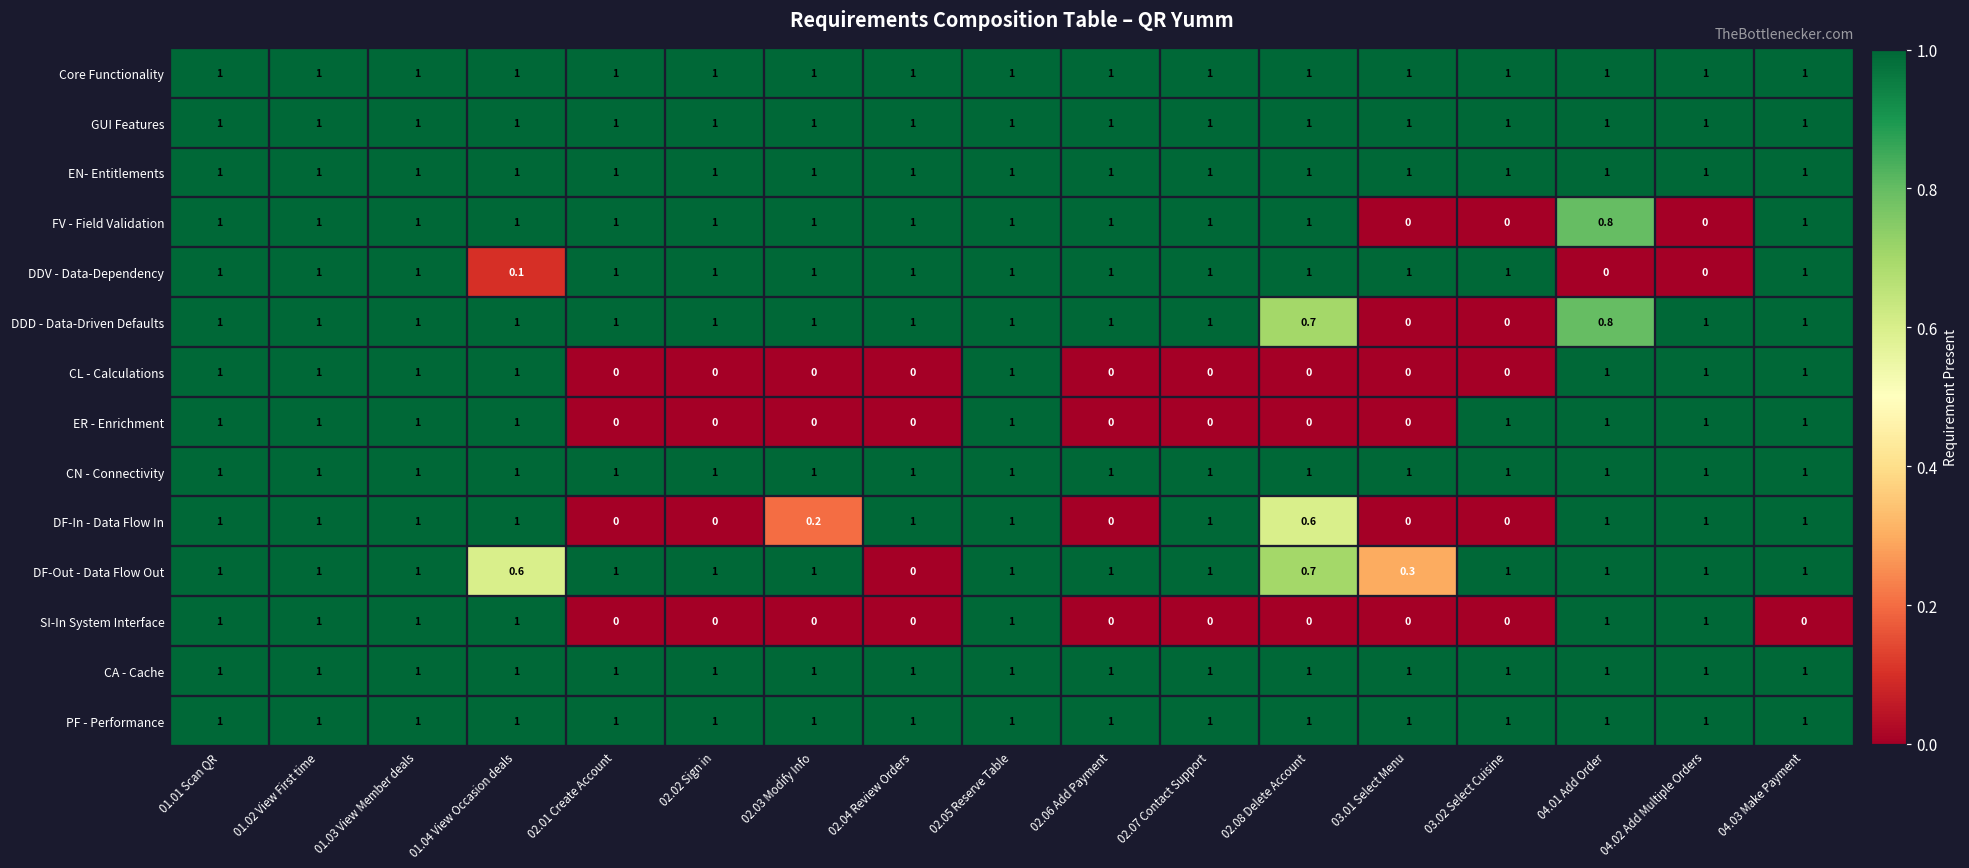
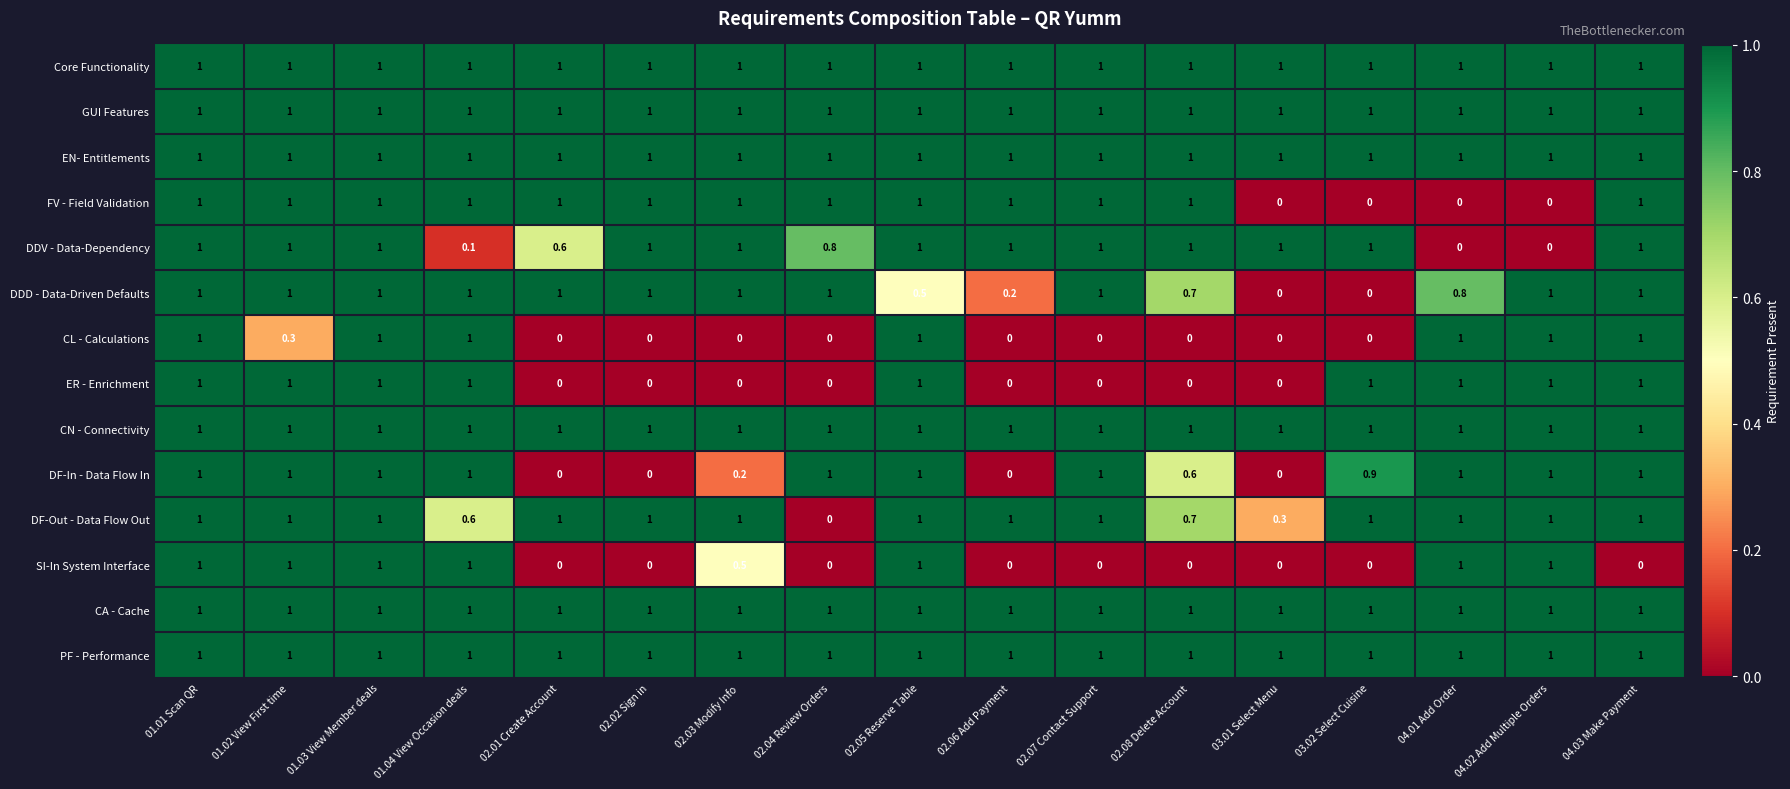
  {
    "FV - Field Validation": {
      "01.01 Scan QR": 1,
      "01.02 View First time": 1,
      "01.03 View Member deals": 1,
      "01.04 View Occasion deals": 1,
      "02.01 Create Account": 1,
      "02.02 Sign in": 1,
      "02.03 Modify Info": 1,
      "02.04 Review Orders": 1,
      "02.05 Reserve Table": 1,
      "02.06 Add Payment": 1,
      "02.07 Contact Support": 1,
      "02.08 Delete Account": 1,
      "03.01 Select Menu": 0,
      "03.02 Select Cuisine": 0,
-     "04.01 Add Order": 0.8,
+     "04.01 Add Order": 0,
      "04.02 Add Multiple Orders": 0,
      "04.03 Make Payment": 1
    },
    "DDV - Data-Dependency": {
      "01.01 Scan QR": 1,
      "01.02 View First time": 1,
      "01.03 View Member deals": 1,
      "01.04 View Occasion deals": 0.1,
-     "02.01 Create Account": 1,
+     "02.01 Create Account": 0.6,
      "02.02 Sign in": 1,
      "02.03 Modify Info": 1,
-     "02.04 Review Orders": 1,
+     "02.04 Review Orders": 0.8,
      "02.05 Reserve Table": 1,
      "02.06 Add Payment": 1,
      "02.07 Contact Support": 1,
      "02.08 Delete Account": 1,
      "03.01 Select Menu": 1,
      "03.02 Select Cuisine": 1,
      "04.01 Add Order": 0,
      "04.02 Add Multiple Orders": 0,
      "04.03 Make Payment": 1
    },
    "DDD - Data-Driven Defaults": {
      "01.01 Scan QR": 1,
      "01.02 View First time": 1,
      "01.03 View Member deals": 1,
      "01.04 View Occasion deals": 1,
      "02.01 Create Account": 1,
      "02.02 Sign in": 1,
      "02.03 Modify Info": 1,
      "02.04 Review Orders": 1,
-     "02.05 Reserve Table": 1,
-     "02.06 Add Payment": 1,
+     "02.05 Reserve Table": 0.5,
+     "02.06 Add Payment": 0.2,
      "02.07 Contact Support": 1,
      "02.08 Delete Account": 0.7,
      "03.01 Select Menu": 0,
      "03.02 Select Cuisine": 0,
      "04.01 Add Order": 0.8,
      "04.02 Add Multiple Orders": 1,
      "04.03 Make Payment": 1
    },
    "CL - Calculations": {
      "01.01 Scan QR": 1,
-     "01.02 View First time": 1,
+     "01.02 View First time": 0.3,
      "01.03 View Member deals": 1,
      "01.04 View Occasion deals": 1,
      "02.01 Create Account": 0,
      "02.02 Sign in": 0,
      "02.03 Modify Info": 0,
      "02.04 Review Orders": 0,
      "02.05 Reserve Table": 1,
      "02.06 Add Payment": 0,
      "02.07 Contact Support": 0,
      "02.08 Delete Account": 0,
      "03.01 Select Menu": 0,
      "03.02 Select Cuisine": 0,
      "04.01 Add Order": 1,
      "04.02 Add Multiple Orders": 1,
      "04.03 Make Payment": 1
    },
    "DF-In - Data Flow In": {
      "01.01 Scan QR": 1,
      "01.02 View First time": 1,
      "01.03 View Member deals": 1,
      "01.04 View Occasion deals": 1,
      "02.01 Create Account": 0,
      "02.02 Sign in": 0,
      "02.03 Modify Info": 0.2,
      "02.04 Review Orders": 1,
      "02.05 Reserve Table": 1,
      "02.06 Add Payment": 0,
      "02.07 Contact Support": 1,
      "02.08 Delete Account": 0.6,
      "03.01 Select Menu": 0,
-     "03.02 Select Cuisine": 0,
+     "03.02 Select Cuisine": 0.9,
      "04.01 Add Order": 1,
      "04.02 Add Multiple Orders": 1,
      "04.03 Make Payment": 1
    },
    "SI-In System Interface": {
      "01.01 Scan QR": 1,
      "01.02 View First time": 1,
      "01.03 View Member deals": 1,
      "01.04 View Occasion deals": 1,
      "02.01 Create Account": 0,
      "02.02 Sign in": 0,
-     "02.03 Modify Info": 0,
+     "02.03 Modify Info": 0.5,
      "02.04 Review Orders": 0,
      "02.05 Reserve Table": 1,
      "02.06 Add Payment": 0,
      "02.07 Contact Support": 0,
      "02.08 Delete Account": 0,
      "03.01 Select Menu": 0,
      "03.02 Select Cuisine": 0,
      "04.01 Add Order": 1,
      "04.02 Add Multiple Orders": 1,
      "04.03 Make Payment": 0
    }
  }
